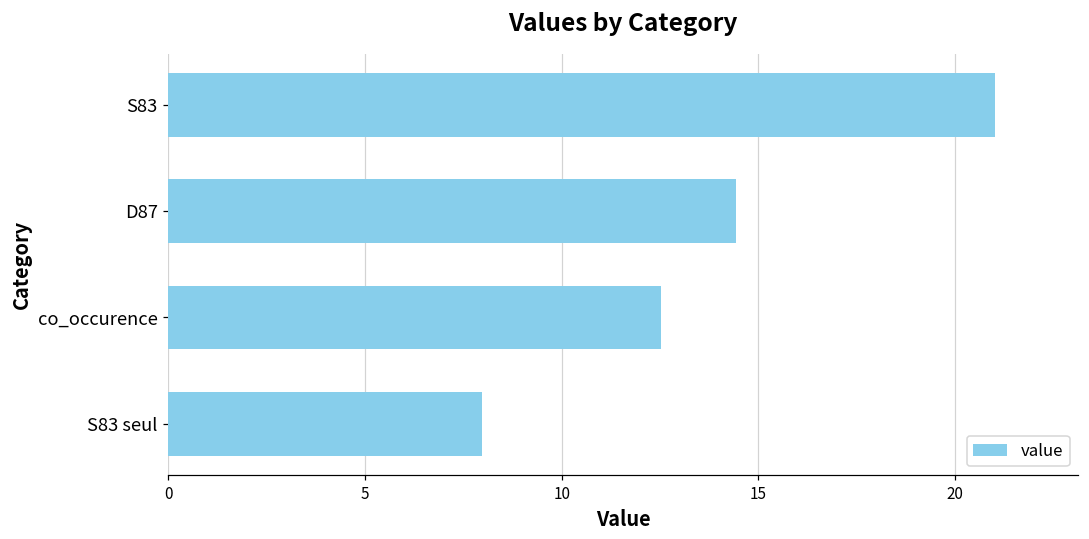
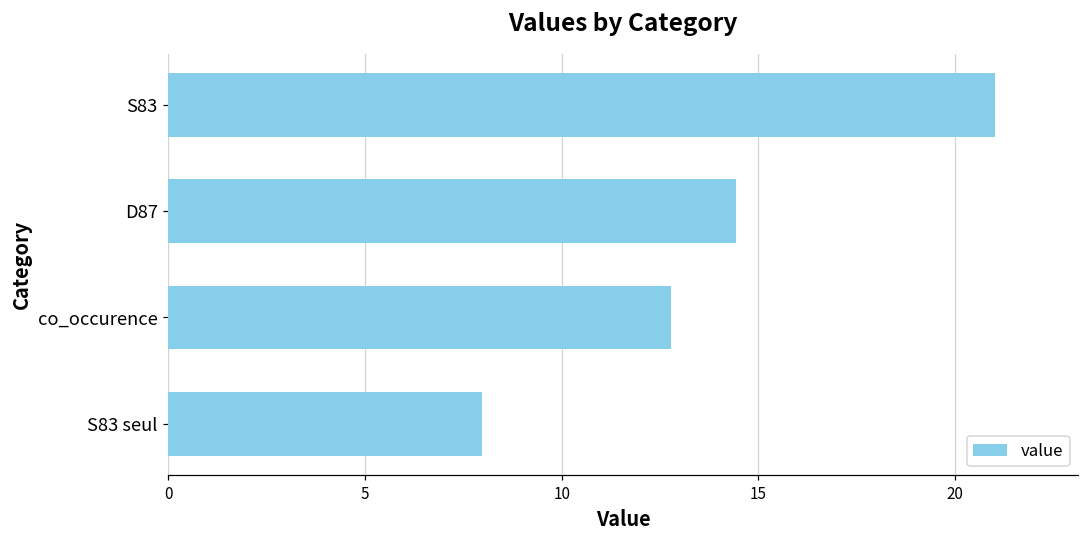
  {
    "S83": 21.0,
    "D87": 14.4,
-   "co_occurence": 12.5,
+   "co_occurence": 12.8,
    "S83 seul": 8.0
  }
